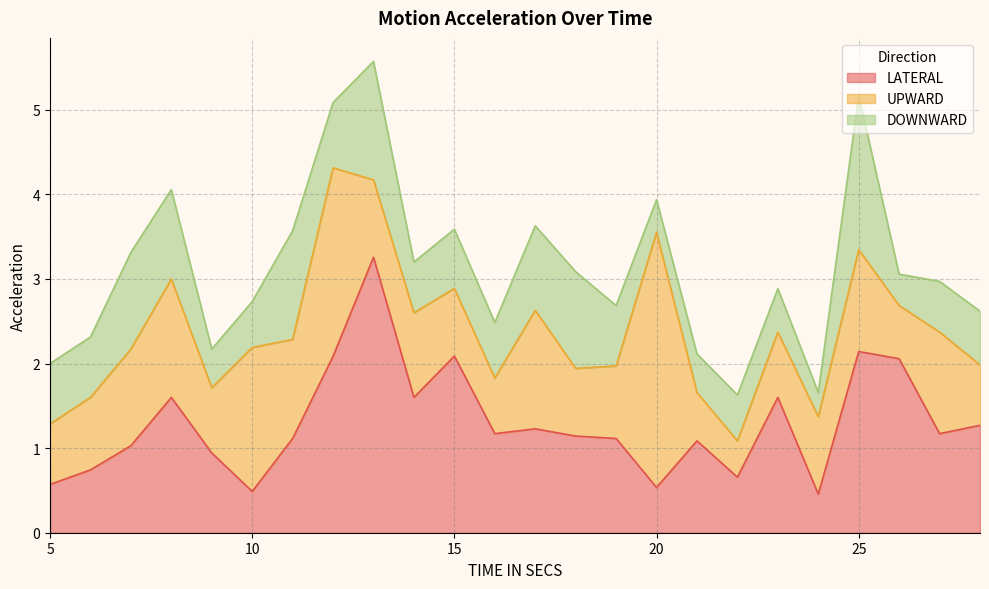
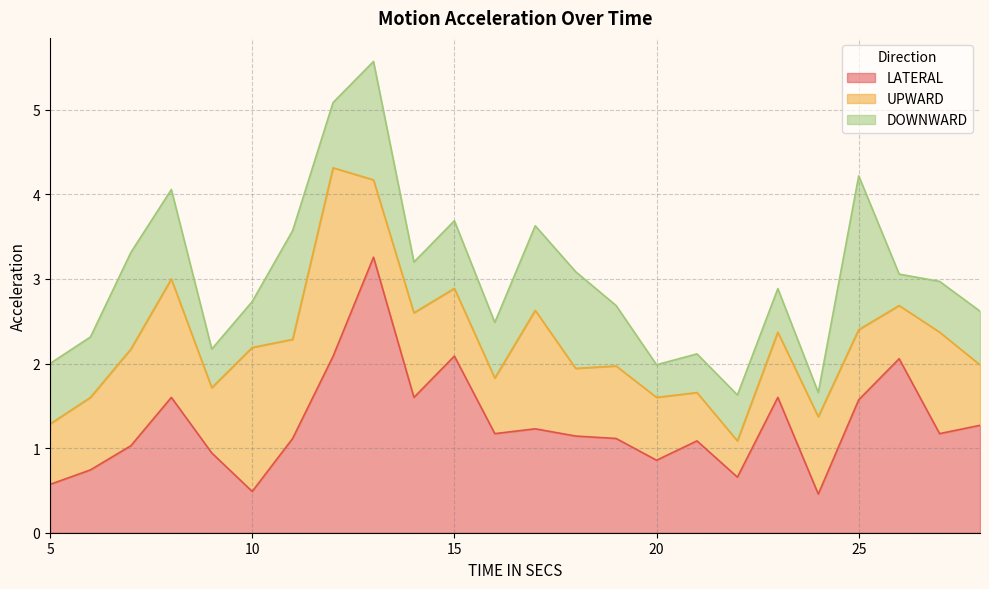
  {
    "LATERAL": {
      "5": 0.6,
      "10": 0.5,
      "15": 2.1,
-     "20": 0.5,
-     "25": 2.1
+     "20": 0.9,
+     "25": 1.6
    },
    "UPWARD": {
      "5": 0.7,
      "10": 1.7,
      "15": 0.8,
-     "20": 3.0,
-     "25": 1.2
+     "20": 0.7,
+     "25": 0.8
    },
    "DOWNWARD": {
      "5": 0.7,
      "10": 0.5,
-     "15": 0.7,
+     "15": 0.8,
      "20": 0.4
    }
  }
